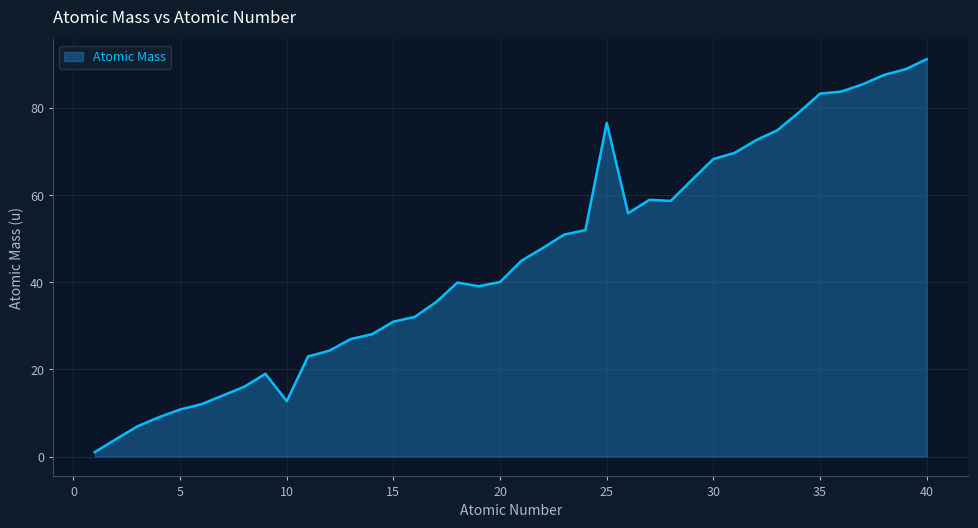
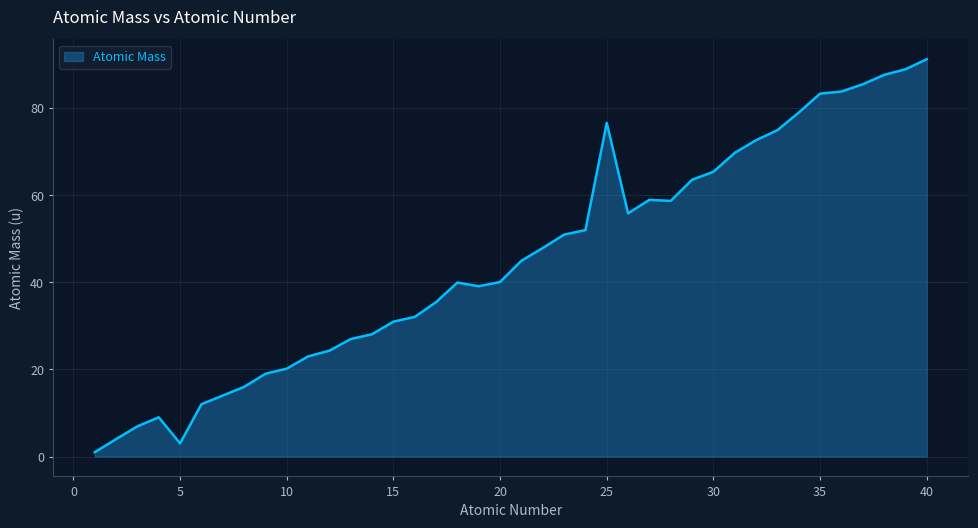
  {
-   "5": 11,
-   "10": 13,
+   "5": 3,
+   "10": 20,
    "15": 31,
    "20": 40,
    "25": 77,
-   "30": 68,
+   "30": 65,
    "35": 83,
    "40": 91
  }
